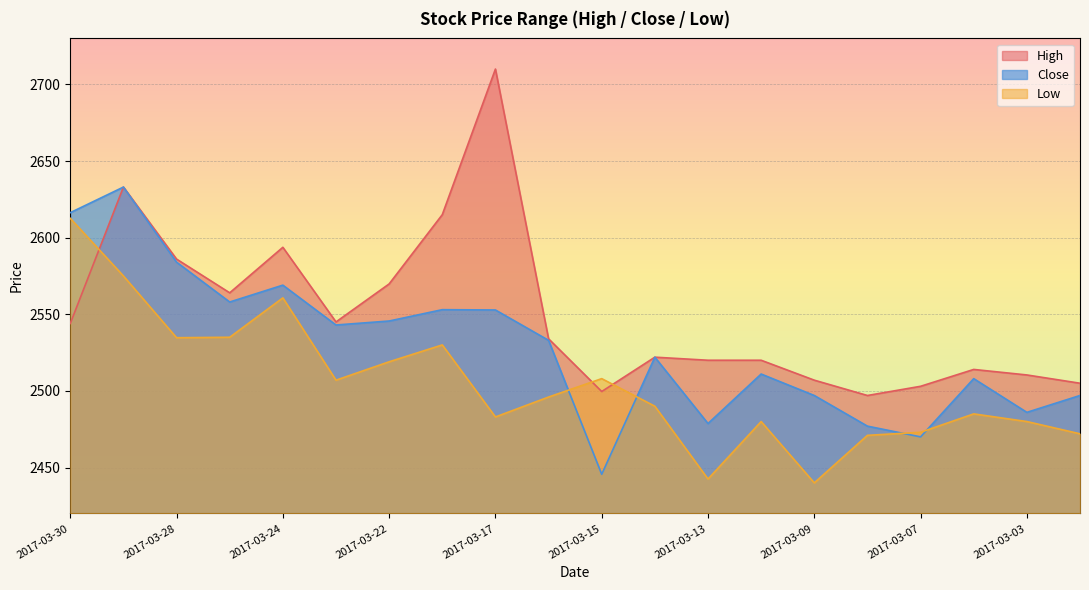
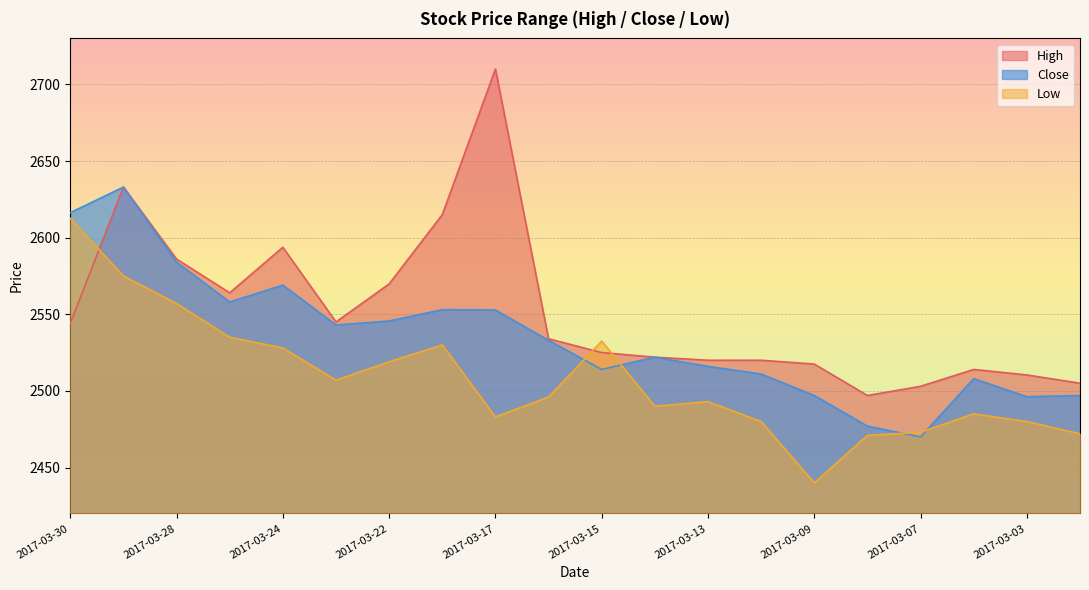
  {
    "High": {
      "2017-03-30": 2544,
      "2017-03-28": 2586,
      "2017-03-24": 2594,
      "2017-03-22": 2570,
      "2017-03-17": 2710,
-     "2017-03-15": 2500,
+     "2017-03-15": 2525,
      "2017-03-13": 2520,
-     "2017-03-09": 2507,
+     "2017-03-09": 2518,
      "2017-03-07": 2503,
      "2017-03-03": 2510
    },
    "Close": {
      "2017-03-30": 2616,
      "2017-03-28": 2584,
      "2017-03-24": 2569,
      "2017-03-22": 2546,
      "2017-03-17": 2553,
-     "2017-03-15": 2446,
-     "2017-03-13": 2479,
+     "2017-03-15": 2514,
+     "2017-03-13": 2516,
      "2017-03-09": 2497,
      "2017-03-07": 2470,
-     "2017-03-03": 2486
+     "2017-03-03": 2496
    },
    "Low": {
      "2017-03-30": 2613,
-     "2017-03-28": 2535,
-     "2017-03-24": 2561,
+     "2017-03-28": 2557,
+     "2017-03-24": 2528,
      "2017-03-22": 2519,
      "2017-03-17": 2483,
-     "2017-03-15": 2508,
-     "2017-03-13": 2443,
+     "2017-03-15": 2533,
+     "2017-03-13": 2493,
      "2017-03-09": 2440,
      "2017-03-07": 2473,
      "2017-03-03": 2480
    }
  }
